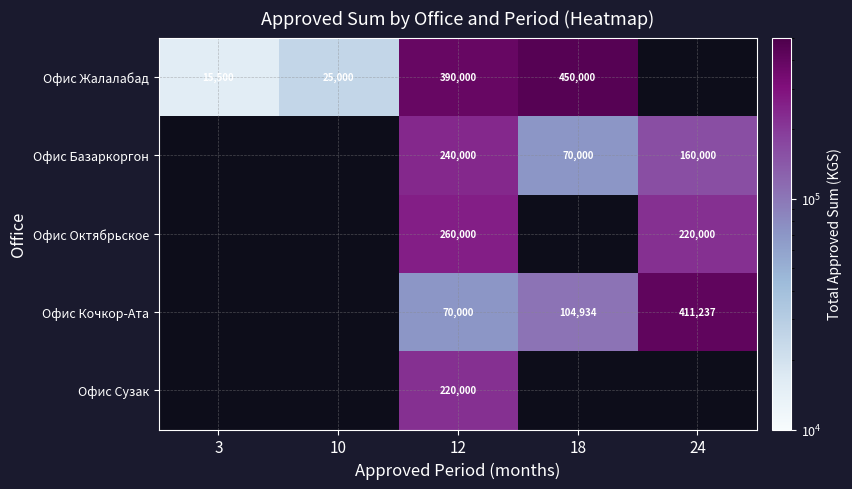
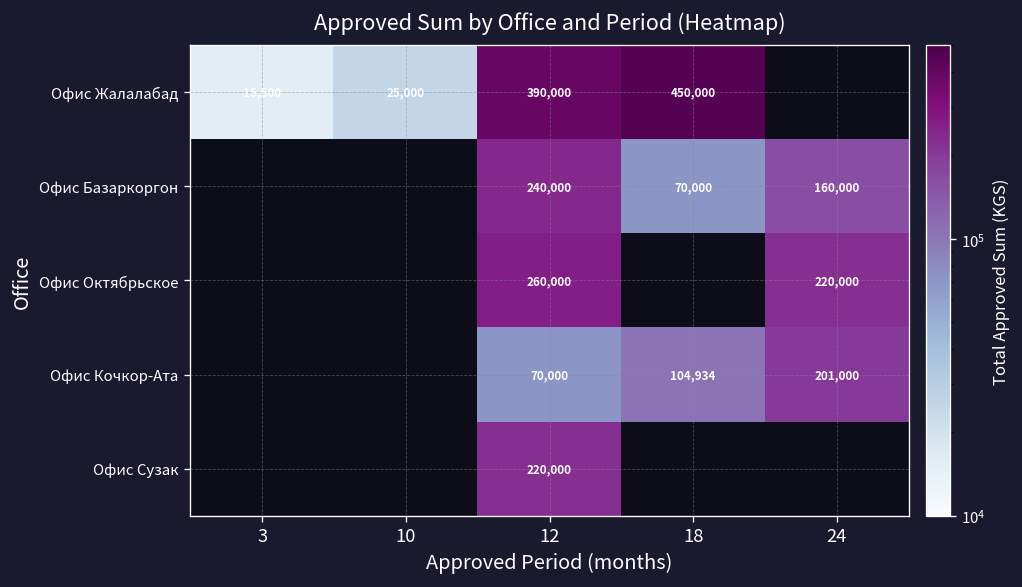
  {
    "Офис Жалалабад": {
      "10": "25,000",
      "12": "390,000",
      "18": "450,000"
    },
    "Офис Базаркоргон": {
      "12": "240,000",
      "18": "70,000",
      "24": "160,000"
    },
    "Офис Октябрьское": {
      "12": "260,000",
      "24": "220,000"
    },
    "Офис Кочкор-Ата": {
      "12": "70,000",
      "18": "104,934",
-     "24": "411,237"
+     "24": "201,000"
    },
    "Офис Сузак": {
      "12": "220,000"
    }
  }
